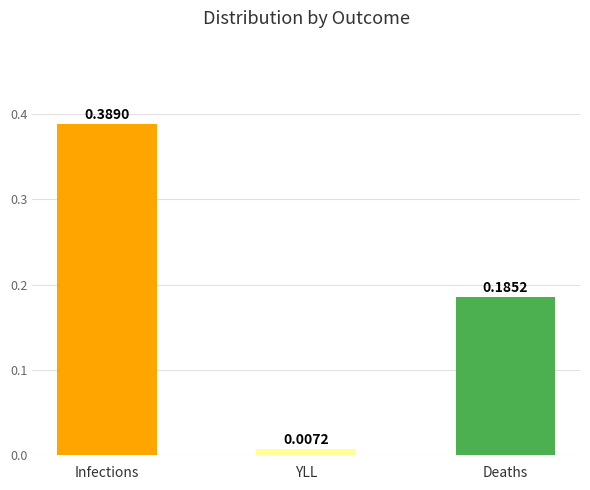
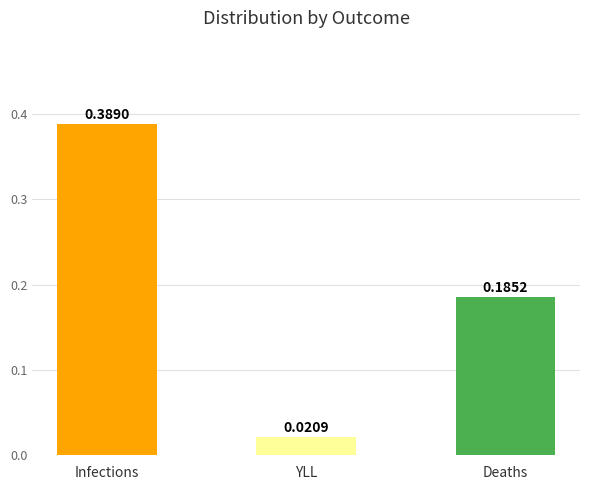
  {
    "Infections": 0.3890,
-   "YLL": 0.0072,
+   "YLL": 0.0209,
    "Deaths": 0.1852
  }
